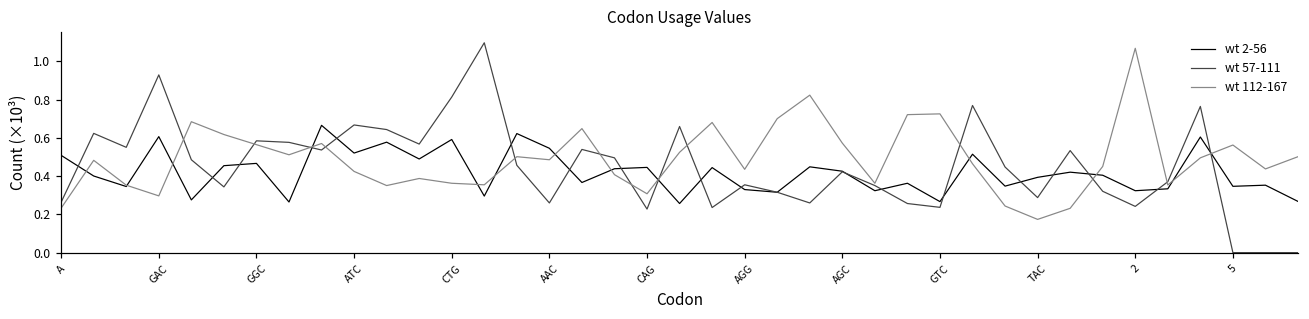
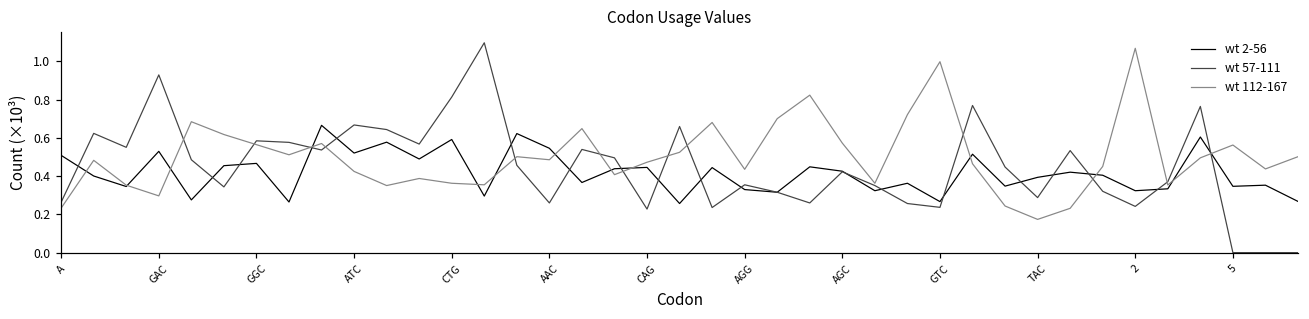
  {
    "wt 2-56": {
      "A": 0.51,
-     "GAC": 0.61,
+     "GAC": 0.53,
      "GGC": 0.47,
      "ATC": 0.52,
      "CTG": 0.59,
      "AAC": 0.55,
      "CAG": 0.45,
      "AGG": 0.33,
      "GTC": 0.27,
      "TAC": 0.39,
      "2": 0.32,
      "5": 0.35
    },
    "wt 57-111": {
      "A": 0.26,
      "GAC": 0.93,
      "GGC": 0.59,
      "ATC": 0.67,
      "CTG": 0.81,
      "AAC": 0.26,
      "CAG": 0.23,
      "AGG": 0.36,
      "GTC": 0.24,
      "TAC": 0.29,
      "2": 0.24,
      "5": 0.00
    },
    "wt 112-167": {
      "A": 0.23,
      "GAC": 0.30,
      "GGC": 0.57,
      "ATC": 0.43,
      "CTG": 0.36,
      "AAC": 0.49,
-     "CAG": 0.31,
+     "CAG": 0.47,
      "AGG": 0.44,
      "AGC": 0.57,
-     "GTC": 0.73,
+     "GTC": 1.00,
      "TAC": 0.17,
      "2": 1.07,
      "5": 0.56
    }
  }
